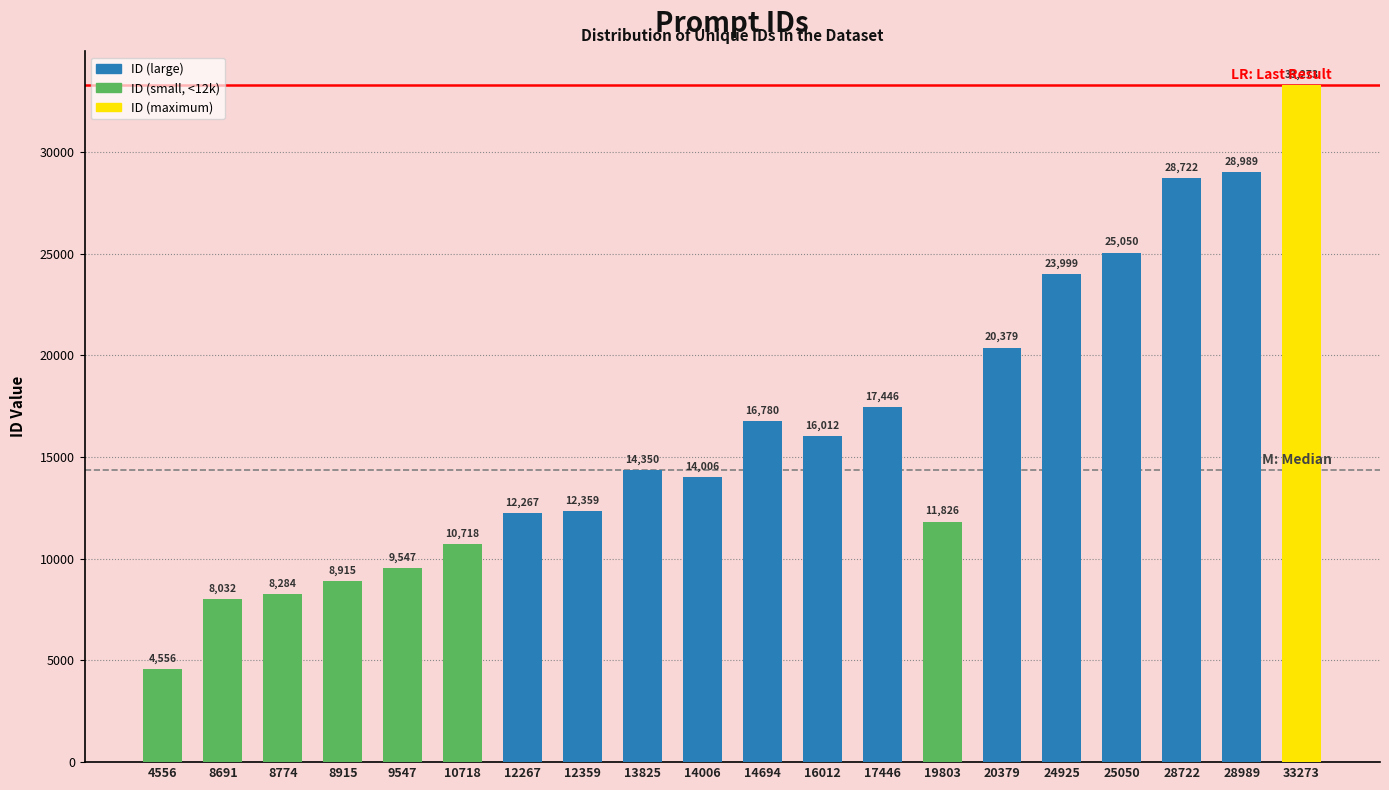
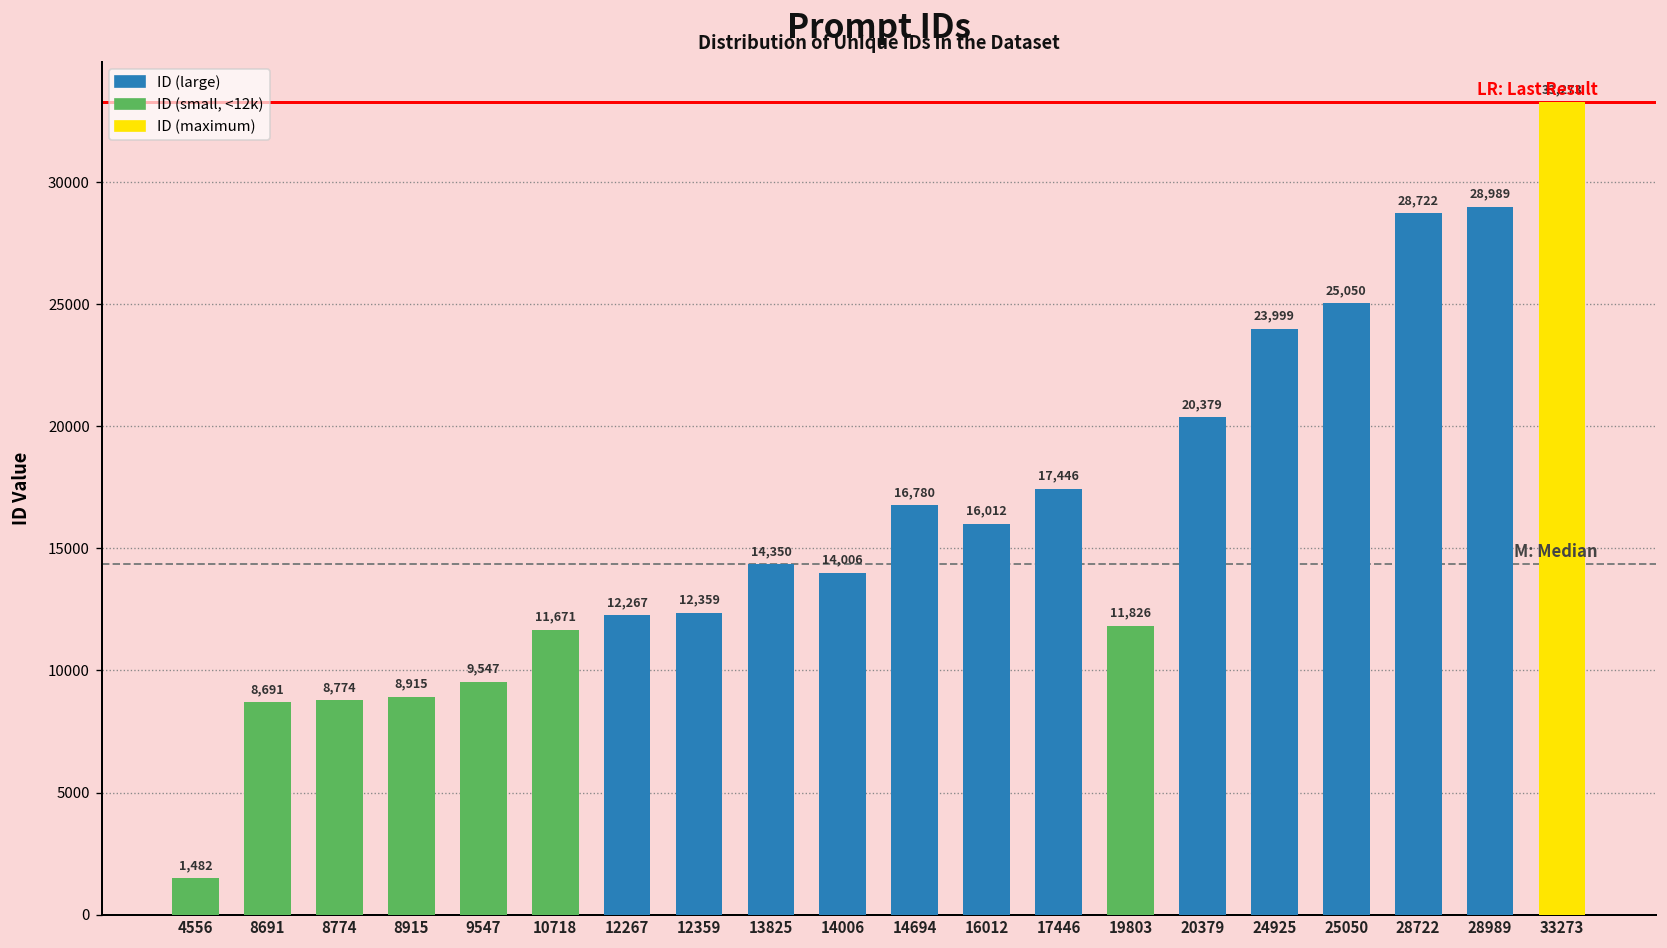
  {
-   "4556": "4,556",
-   "8691": "8,032",
-   "8774": "8,284",
+   "4556": "1,482",
+   "8691": "8,691",
+   "8774": "8,774",
    "8915": "8,915",
    "9547": "9,547",
-   "10718": "10,718",
+   "10718": "11,671",
    "12267": "12,267",
    "12359": "12,359",
    "13825": "14,350",
    "14006": "14,006",
    "14694": "16,780",
    "16012": "16,012",
    "17446": "17,446",
    "19803": "11,826",
    "20379": "20,379",
    "24925": "23,999",
    "25050": "25,050",
    "28722": "28,722",
    "28989": "28,989"
  }
